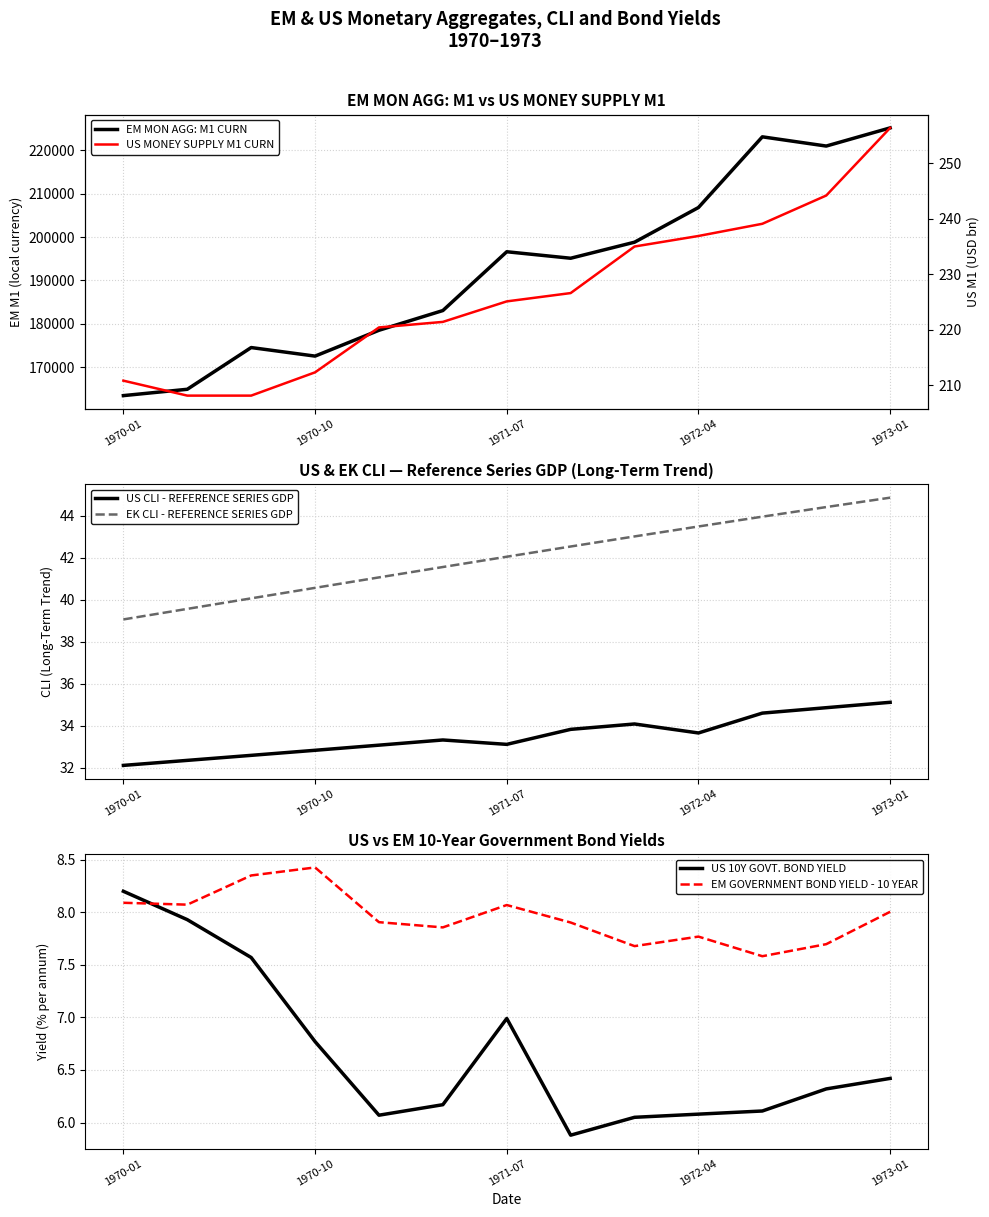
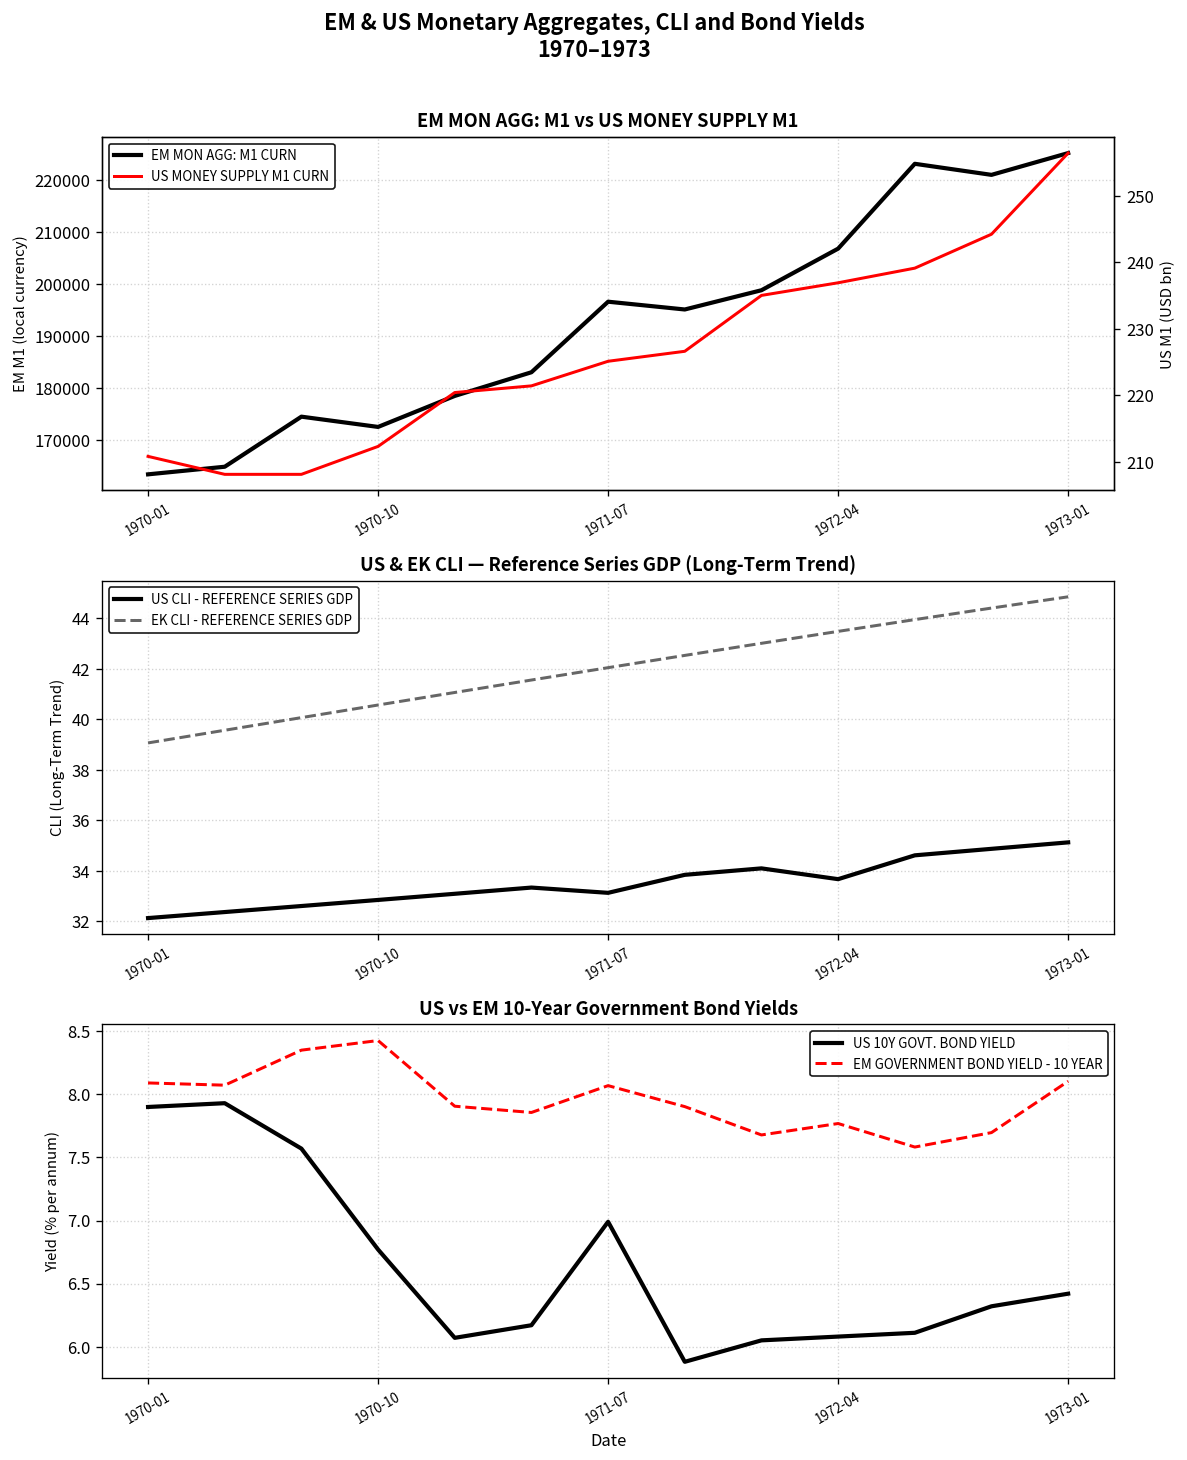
  {
    "US & EK CLI — Reference Series GDP (Long-Term Trend)": {
      "US CLI - REFERENCE SERIES GDP": {
        "1970-01": 32.1,
        "1970-10": 32.8,
        "1971-07": 33.1,
        "1972-04": 33.7,
        "1973-01": 35.1
      },
      "EK CLI - REFERENCE SERIES GDP": {
        "1970-01": 39.1,
        "1970-10": 40.6,
        "1971-07": 42.0,
        "1972-04": 43.5,
        "1973-01": 44.9
      }
    },
    "US vs EM 10-Year Government Bond Yields": {
      "US 10Y GOVT. BOND YIELD": {
-       "1970-01": 8.2,
+       "1970-01": 7.9,
        "1970-10": 6.77,
        "1971-07": 7.0,
        "1972-04": 6.1,
        "1973-01": 6.4
      },
      "EM GOVERNMENT BOND YIELD - 10 YEAR": {
        "1970-01": 8.09,
        "1970-10": 8.43,
        "1971-07": 8.07,
        "1972-04": 7.77,
-       "1973-01": 8.00
+       "1973-01": 8.10
      }
    }
  }
